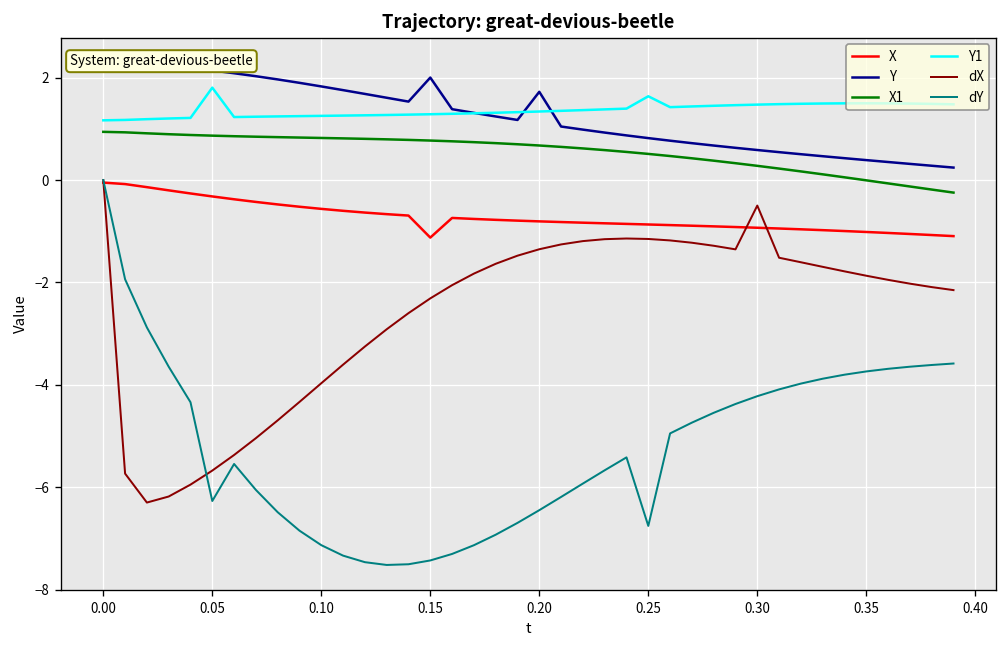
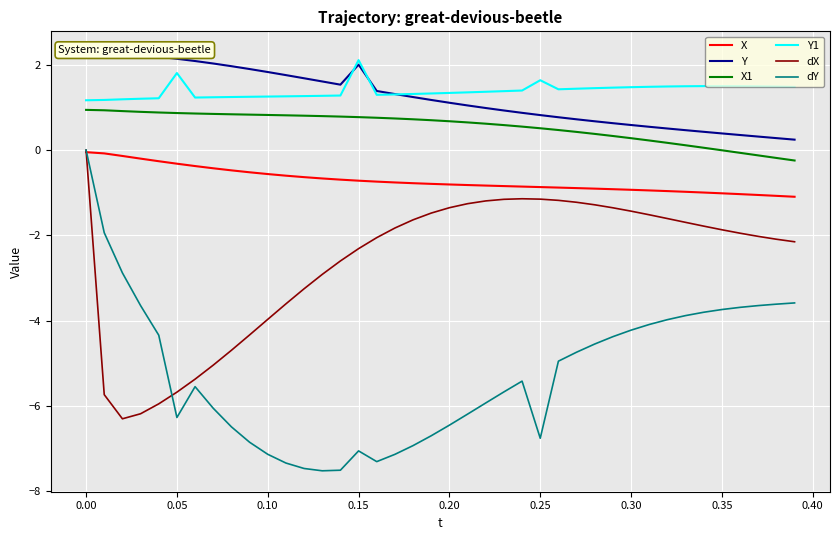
  {
    "X": {
      "0.05": -0.3,
      "0.10": -0.6,
-     "0.15": -1.1,
+     "0.15": -0.7,
      "0.20": -0.8,
      "0.25": -0.9,
      "0.30": -0.9,
      "0.35": -1.0
    },
    "Y": {
      "0.05": 2.1,
      "0.10": 1.8,
      "0.15": 2.0,
-     "0.20": 1.7,
+     "0.20": 1.1,
      "0.25": 0.8,
      "0.30": 0.6,
      "0.35": 0.4
    },
    "X1": {
      "0.00": 0.9,
      "0.05": 0.9,
      "0.10": 0.8,
      "0.15": 0.8,
      "0.20": 0.7,
      "0.25": 0.5,
      "0.30": 0.3,
      "0.35": 0.0
    },
    "Y1": {
      "0.00": 1.2,
      "0.05": 1.8,
      "0.10": 1.3,
-     "0.15": 1.3,
+     "0.15": 2.1,
      "0.20": 1.3,
      "0.25": 1.6,
      "0.30": 1.5
    },
    "dX": {
      "0.05": -5.7,
      "0.10": -4.0,
      "0.15": -2.3,
      "0.20": -1.4,
      "0.25": -1.2,
-     "0.30": -0.5,
+     "0.30": -1.4,
      "0.35": -1.9
    },
    "dY": {
      "0.05": -6.3,
      "0.10": -7.1,
-     "0.15": -7.4,
+     "0.15": -7.1,
      "0.20": -6.4,
      "0.25": -6.8,
      "0.30": -4.2,
      "0.35": -3.7
    }
  }
